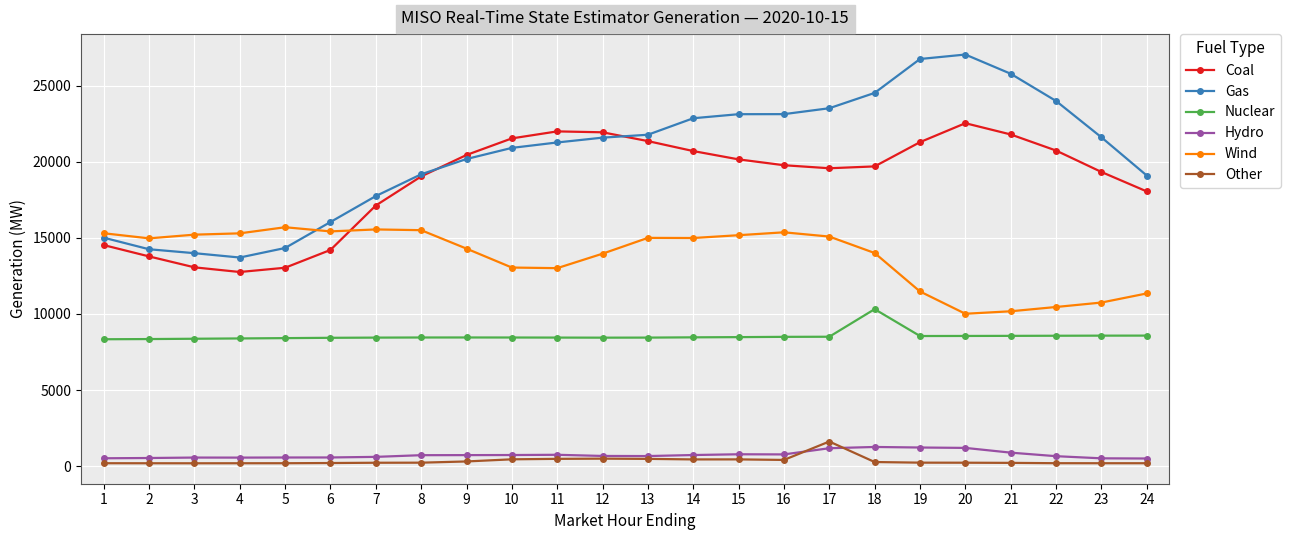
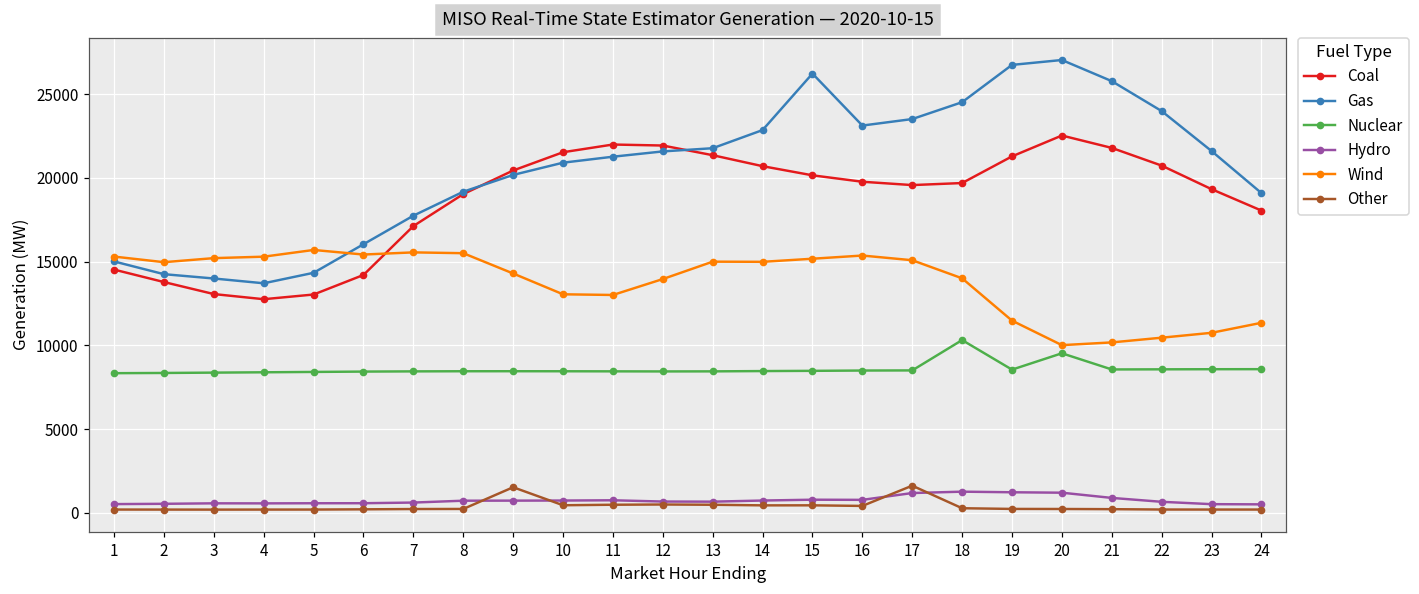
  {
    "Coal": {
      "1": 14500,
      "2": 13800,
      "3": 13100,
      "4": 12800,
      "5": 13000,
      "6": 14200,
      "7": 17100,
      "9": 20400,
      "10": 21500,
      "11": 22000,
      "12": 21900,
      "13": 21300,
      "14": 20700,
      "15": 20100,
      "16": 19800,
      "17": 19600,
      "18": 19700,
      "19": 21300,
      "20": 22500,
      "21": 21800,
      "22": 20700,
      "23": 19300,
      "24": 18000
    },
    "Gas": {
      "1": 15000,
      "2": 14200,
      "3": 14000,
      "4": 13700,
      "5": 14300,
      "6": 16000,
      "7": 17700,
      "9": 20200,
      "10": 20900,
      "11": 21300,
      "12": 21600,
      "13": 21800,
      "14": 22900,
-     "15": 23100,
+     "15": 26200,
      "16": 23100,
      "17": 23500,
      "18": 24500,
      "19": 26700,
      "20": 27000,
      "21": 25800,
      "22": 24000,
      "23": 21600,
      "24": 19100
    },
    "Nuclear": {
      "1": 8300,
      "2": 8300,
      "3": 8400,
      "4": 8400,
      "5": 8400,
      "6": 8400,
      "7": 8400,
      "8": 8400,
      "9": 8500,
      "10": 8400,
      "11": 8400,
      "12": 8400,
      "13": 8400,
      "14": 8500,
      "15": 8500,
      "16": 8500,
      "17": 8500,
      "18": 10300,
      "19": 8500,
-     "20": 8600,
+     "20": 9500,
      "21": 8600,
      "22": 8600,
      "23": 8600,
      "24": 8600
    },
    "Hydro": {
      "1": 500,
      "2": 500,
      "3": 600,
      "4": 600,
      "5": 600,
      "6": 600,
      "7": 600,
      "8": 700,
      "9": 700,
      "10": 700,
      "11": 700,
      "12": 700,
      "13": 700,
      "14": 700,
      "15": 800,
      "16": 800,
      "17": 1200,
      "18": 1300,
      "19": 1200,
      "20": 1200,
      "21": 900,
      "22": 700,
      "23": 500,
      "24": 500
    },
    "Wind": {
      "1": 15300,
      "2": 15000,
      "3": 15200,
      "4": 15300,
      "5": 15700,
      "6": 15400,
      "7": 15500,
      "8": 15500,
      "9": 14300,
      "10": 13000,
      "11": 13000,
      "12": 14000,
      "13": 15000,
      "14": 15000,
      "15": 15200,
      "16": 15400,
      "17": 15100,
      "18": 14000,
      "19": 11500,
      "20": 10000,
      "21": 10200,
      "22": 10500,
      "23": 10700,
      "24": 11300
    },
    "Other": {
      "1": 200,
      "2": 200,
      "3": 200,
      "4": 200,
      "5": 200,
      "6": 200,
      "7": 200,
      "8": 200,
-     "9": 300,
+     "9": 1500,
      "10": 400,
      "11": 500,
      "12": 500,
      "13": 500,
      "14": 400,
      "15": 400,
      "16": 400,
      "17": 1600,
      "18": 300,
      "19": 200,
      "20": 200,
      "21": 200,
      "22": 200,
      "23": 200,
      "24": 200
    }
  }
